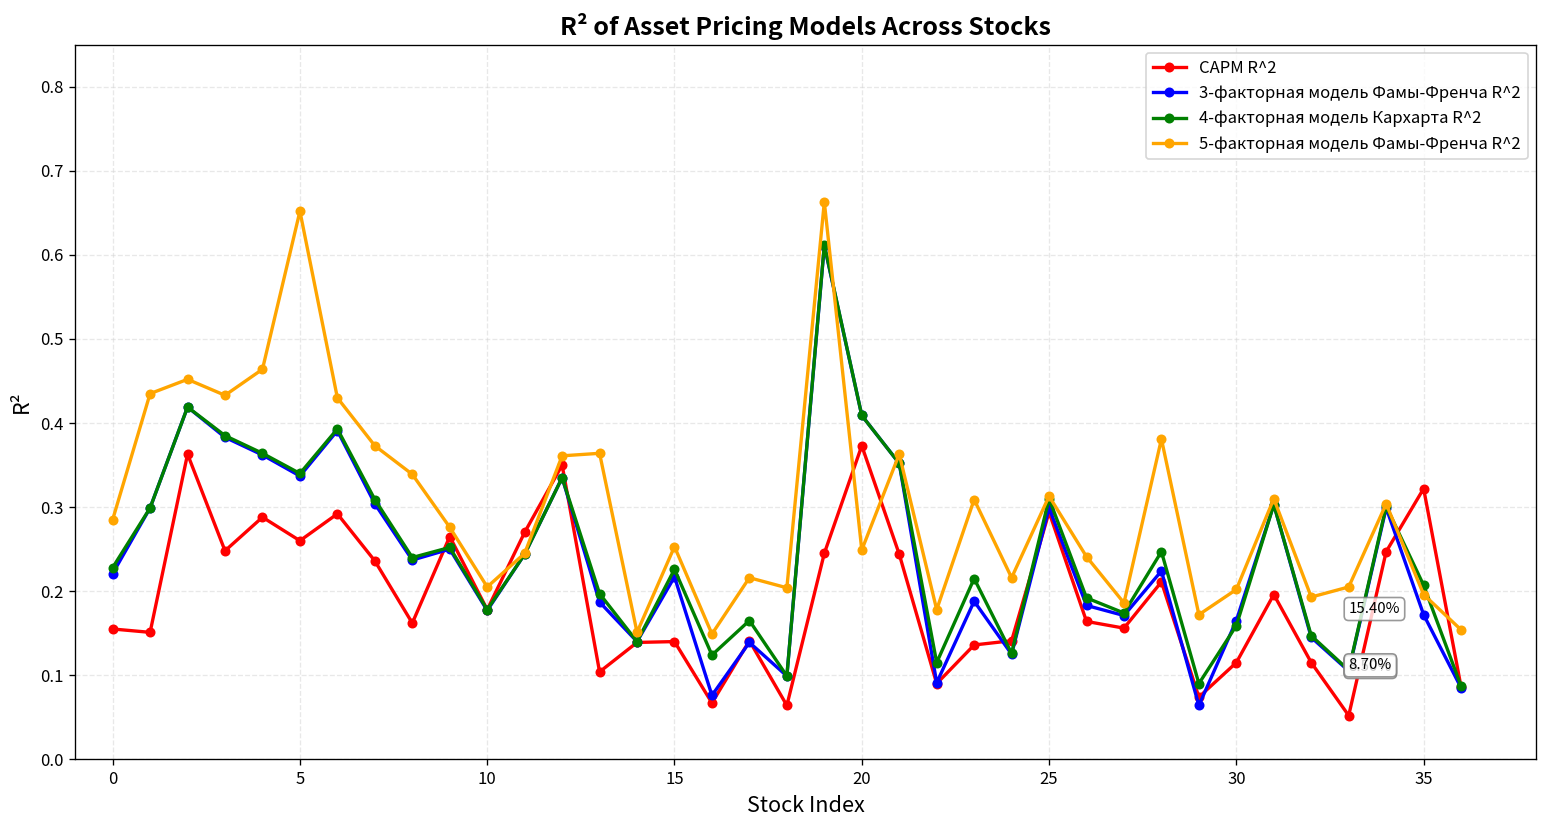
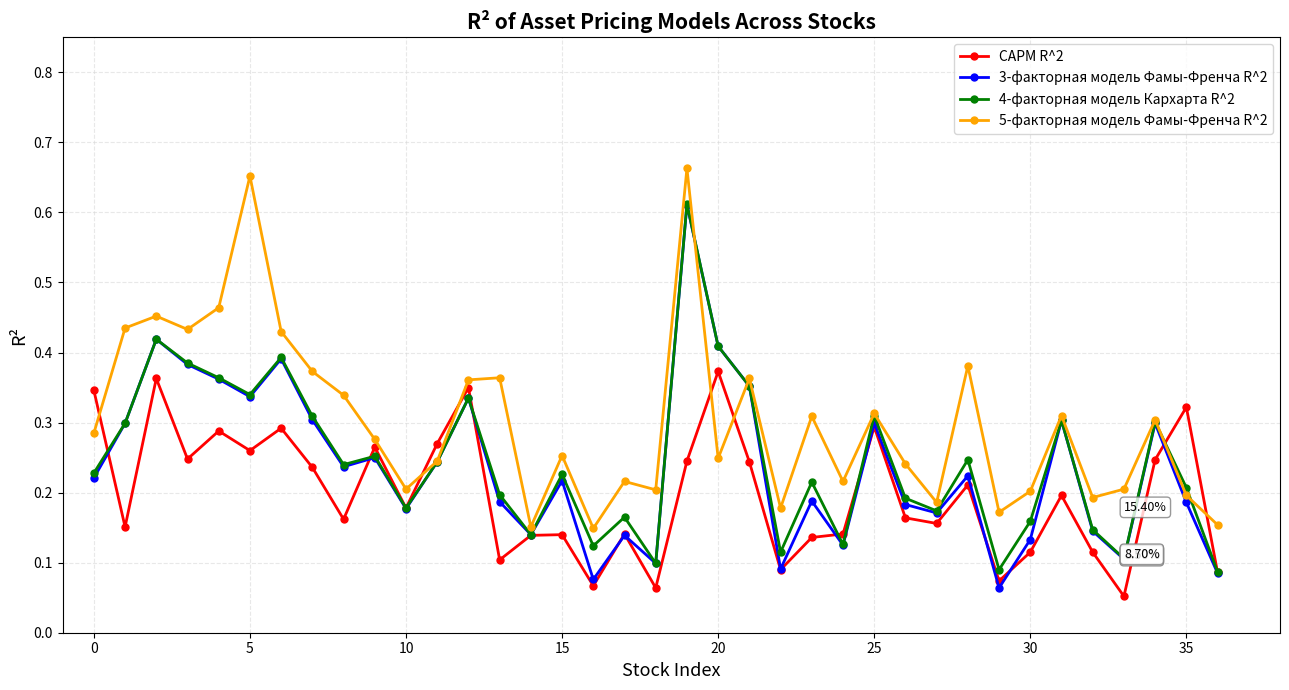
  {
    "CAPM R^2": {
-     "0": 0.16,
+     "0": 0.35,
      "5": 0.26,
      "15": 0.14,
      "20": 0.37,
      "25": 0.29,
      "30": 0.12,
      "35": 0.32
    },
    "3-факторная модель Фамы-Френча R^2": {
      "0": 0.22,
      "15": 0.22,
      "25": 0.30,
-     "30": 0.17,
-     "35": 0.17
+     "30": 0.13,
+     "35": 0.19
    },
    "4-факторная модель Кархарта R^2": {
      "0": 0.23,
      "15": 0.23,
      "30": 0.16,
      "35": 0.21
    },
    "5-факторная модель Фамы-Френча R^2": {
      "0": 0.29,
      "5": 0.65,
      "10": 0.21,
      "15": 0.25,
      "20": 0.25,
      "30": 0.20,
      "35": 0.20
    }
  }
